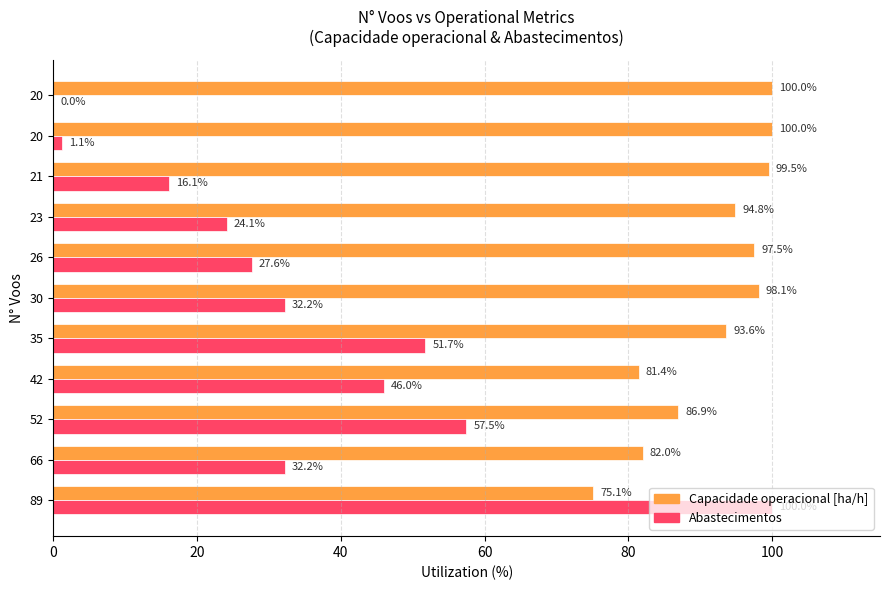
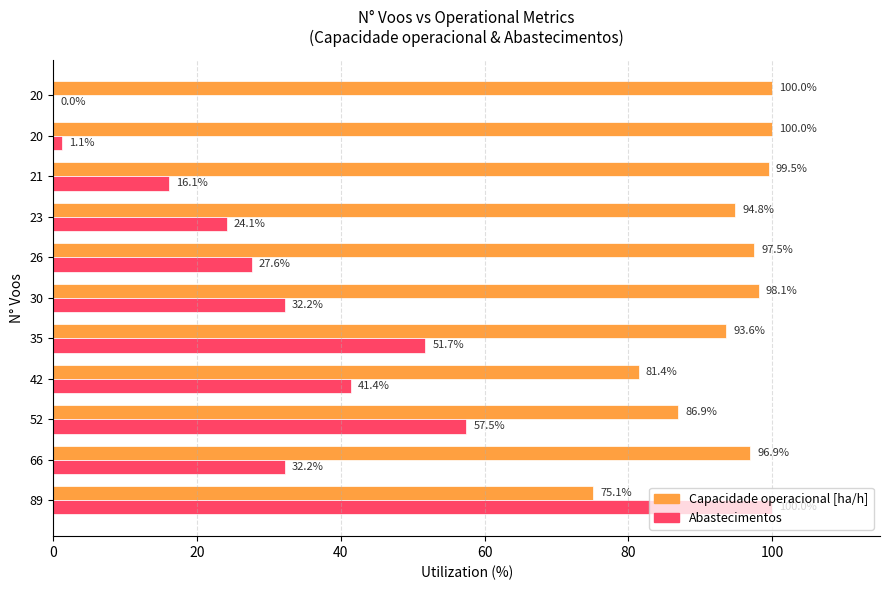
  {
    "Capacidade operacional [ha/h]": {
      "21": "99.5%",
      "23": "94.8%",
      "26": "97.5%",
      "30": "98.1%",
      "35": "93.6%",
      "42": "81.4%",
      "52": "86.9%",
-     "66": "82.0%",
+     "66": "96.9%",
      "89": "75.1%"
    },
    "Abastecimentos": {
      "21": "16.1%",
      "23": "24.1%",
      "26": "27.6%",
      "30": "32.2%",
      "35": "51.7%",
-     "42": "46.0%",
+     "42": "41.4%",
      "52": "57.5%",
      "66": "32.2%"
    }
  }
